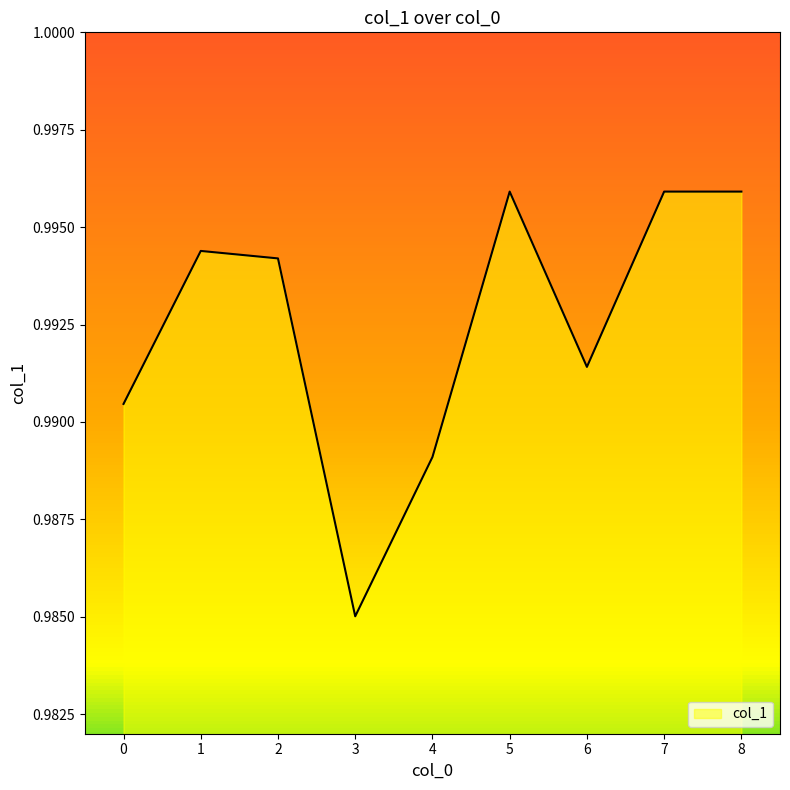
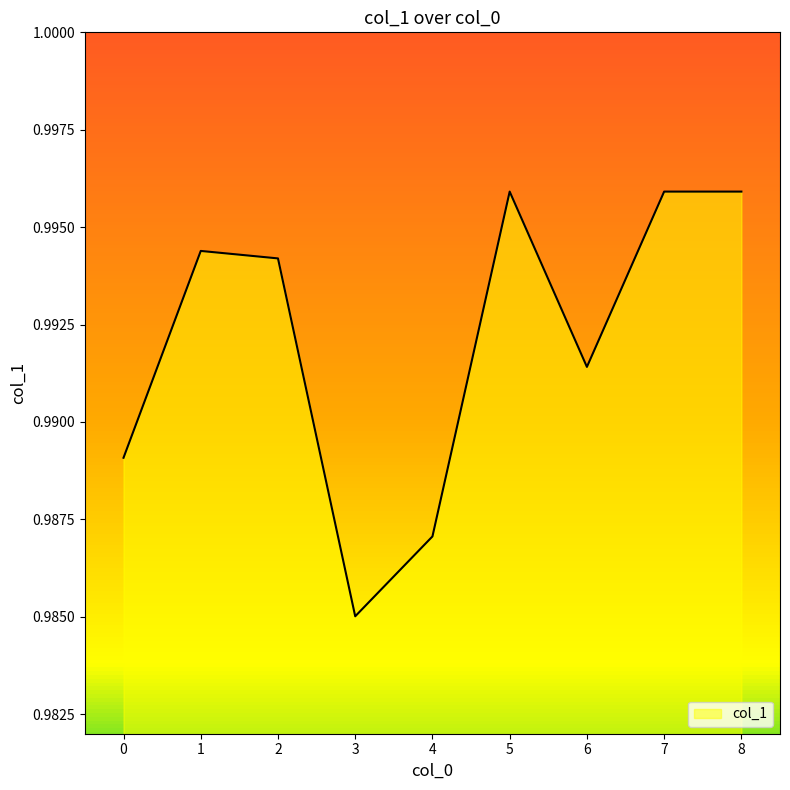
  {
-   "0": 0.9905,
+   "0": 0.9891,
    "1": 0.9944,
    "2": 0.9942,
    "3": 0.9850,
-   "4": 0.9891,
+   "4": 0.9871,
    "5": 0.9959,
    "6": 0.9914,
    "7": 0.9959,
    "8": 0.9959
  }
